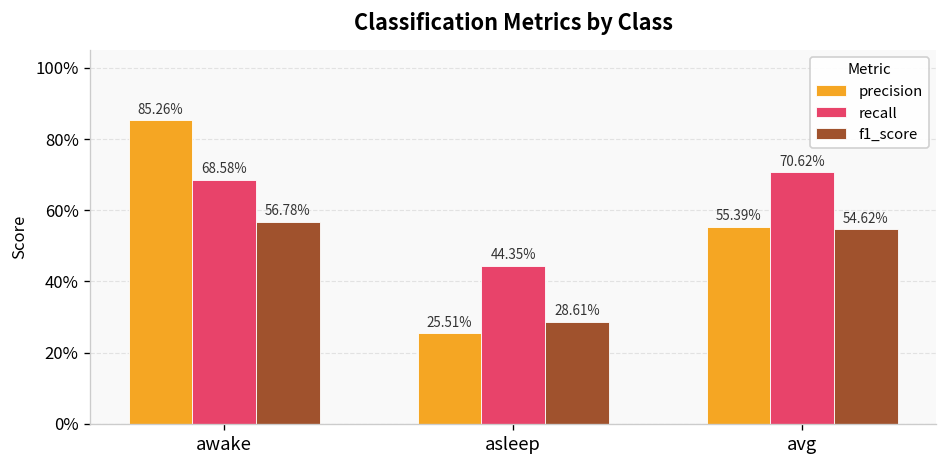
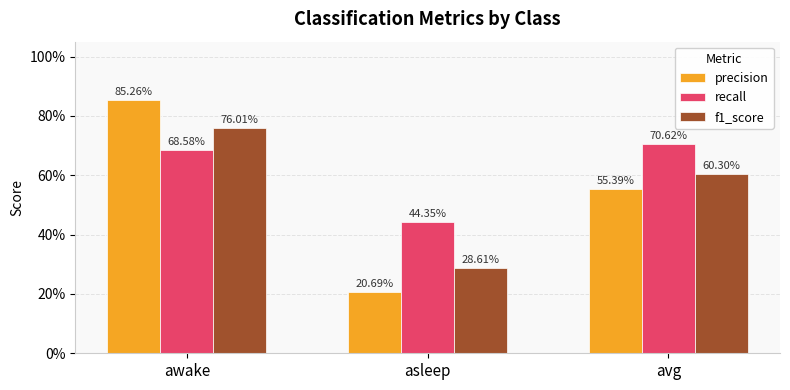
  {
    "precision": {
      "awake": "85.26%",
-     "asleep": "25.51%",
+     "asleep": "20.69%",
      "avg": "55.39%"
    },
    "recall": {
      "awake": "68.58%",
      "asleep": "44.35%",
      "avg": "70.62%"
    },
    "f1_score": {
-     "awake": "56.78%",
+     "awake": "76.01%",
      "asleep": "28.61%",
-     "avg": "54.62%"
+     "avg": "60.30%"
    }
  }
